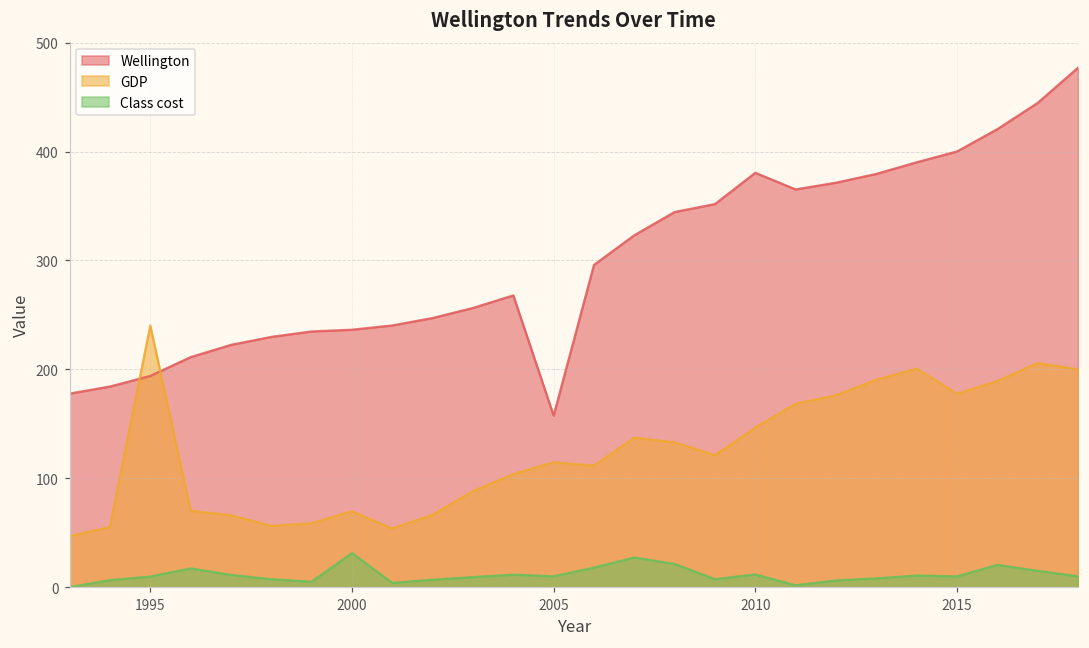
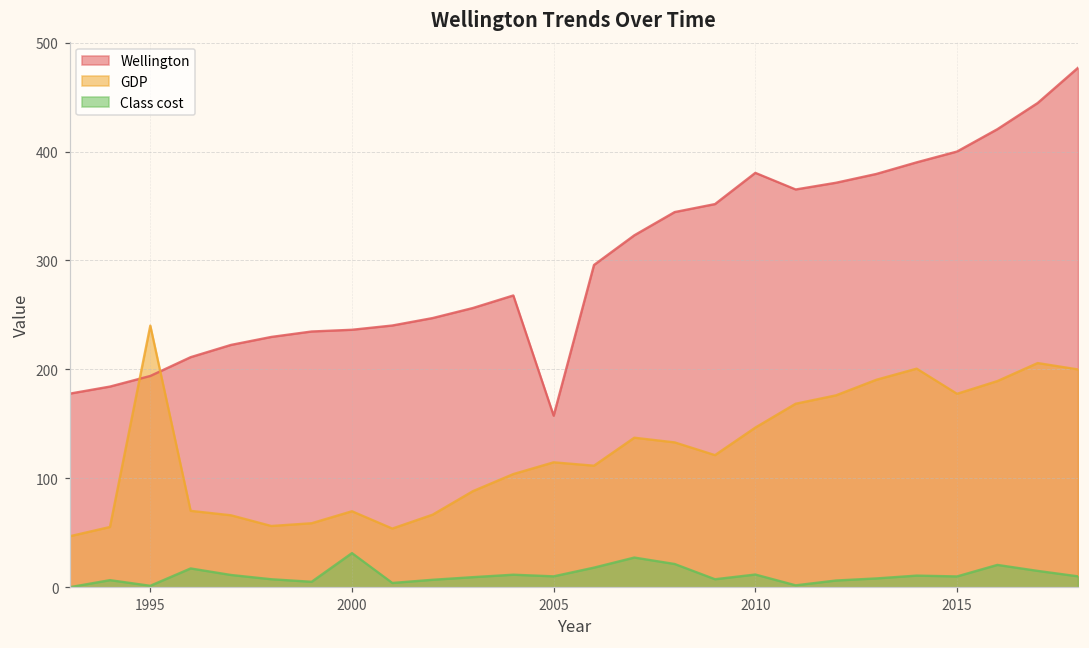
  {
    "Wellington": {
      "1995": 190,
      "2000": 240,
      "2005": 160,
      "2010": 380,
      "2015": 400
    },
    "GDP": {
      "1995": 240,
      "2000": 70,
      "2005": 110,
      "2010": 150,
      "2015": 180
    },
    "Class cost": {
-     "1995": 10,
+     "1995": 0,
      "2000": 30,
      "2005": 10,
      "2010": 10,
      "2015": 10
    }
  }
